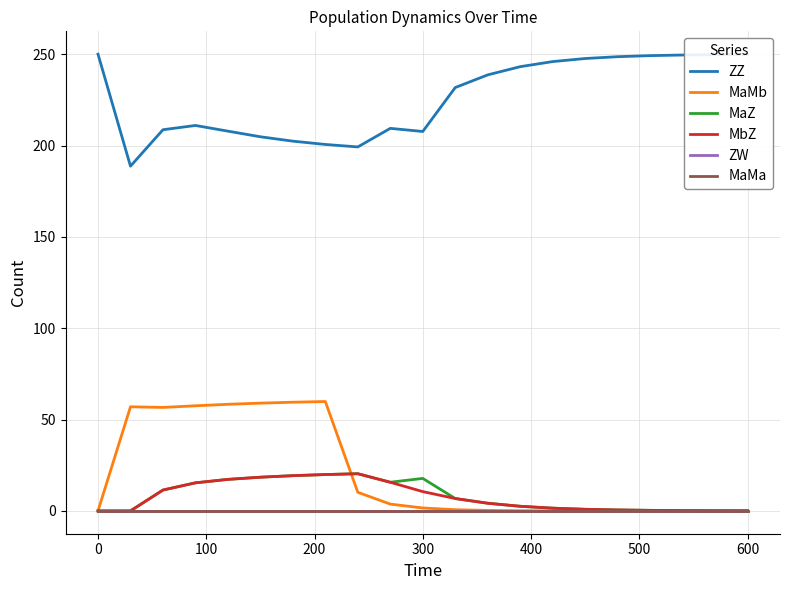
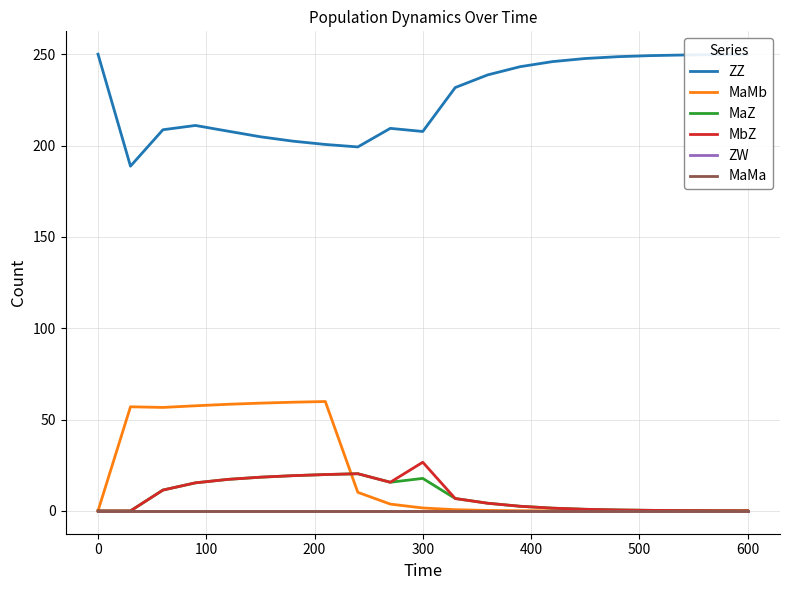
  {
    "ZZ": {
      "0": 250,
      "300": 208
    },
    "MaMb": {
      "300": 2
    },
    "MaZ": {
      "300": 18
    },
    "MbZ": {
-     "300": 11
+     "300": 27
    },
    "MaMa": {
      "300": 0
    }
  }
